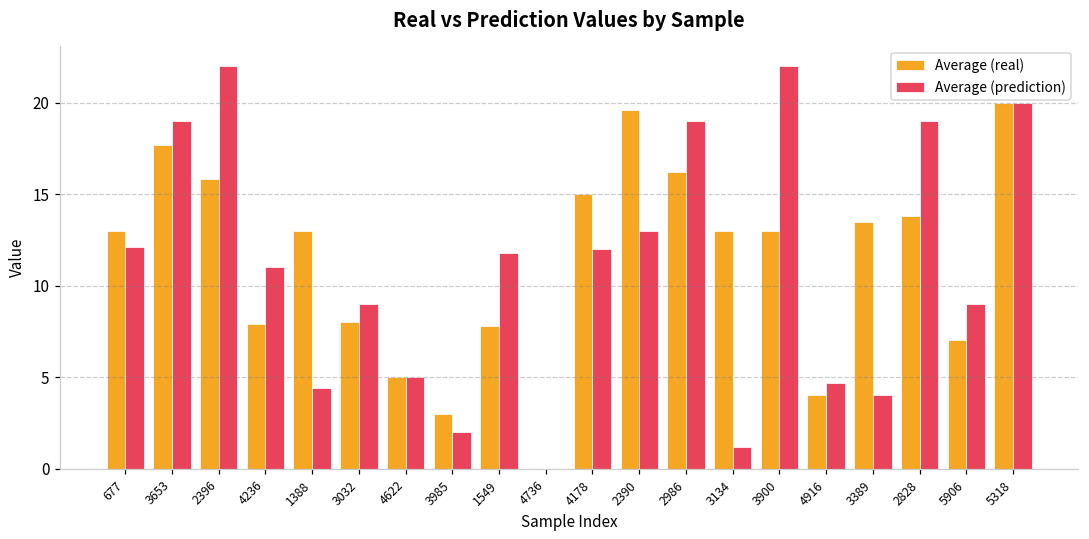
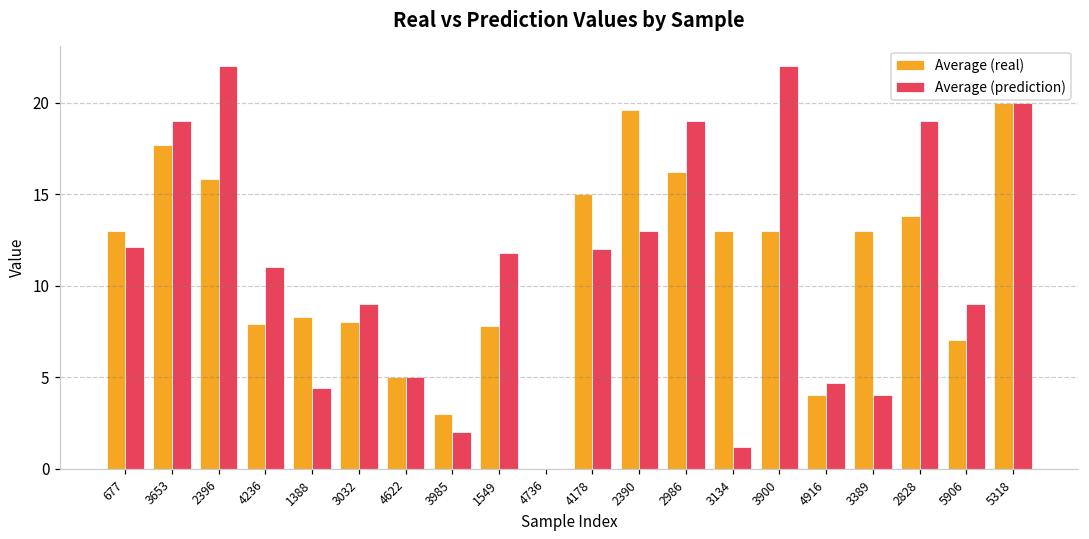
  {
    "Average (real)": {
      "677": 13.0,
      "3653": 17.7,
      "2396": 15.8,
      "4236": 7.9,
-     "1388": 13.0,
+     "1388": 8.3,
      "3032": 8.0,
      "4622": 5.0,
      "3985": 3.0,
      "1549": 7.8,
      "4736": 0.0,
      "4178": 15.0,
      "2390": 19.6,
      "2986": 16.2,
      "3134": 13.0,
      "3900": 13.0,
      "4916": 4.0,
-     "3389": 13.5,
+     "3389": 13.0,
      "2828": 13.8,
      "5906": 7.0,
      "5318": 20.0
    },
    "Average (prediction)": {
      "677": 12.1,
      "3653": 19.0,
      "2396": 22.0,
      "4236": 11.0,
      "1388": 4.4,
      "3032": 9.0,
      "4622": 5.0,
      "3985": 2.0,
      "1549": 11.8,
      "4736": 0.0,
      "4178": 12.0,
      "2390": 13.0,
      "2986": 19.0,
      "3134": 1.2,
      "3900": 22.0,
      "4916": 4.7,
      "3389": 4.0,
      "2828": 19.0,
      "5906": 9.0,
      "5318": 20.0
    }
  }
